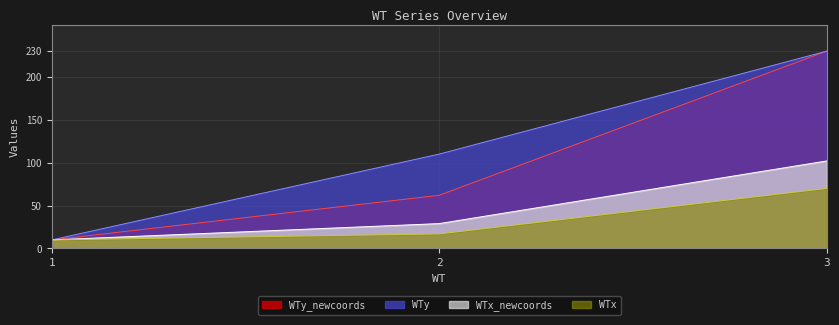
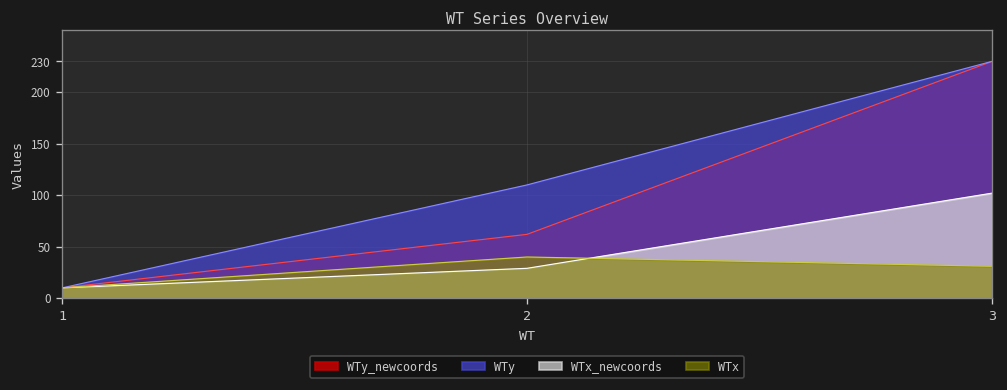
  {
    "WTy_newcoords": {
      "2": 60
    },
    "WTy": {
      "2": 110
    },
    "WTx_newcoords": {
      "2": 30,
      "3": 100
    },
    "WTx": {
-     "2": 20,
-     "3": 70
+     "2": 40,
+     "3": 30
    }
  }
